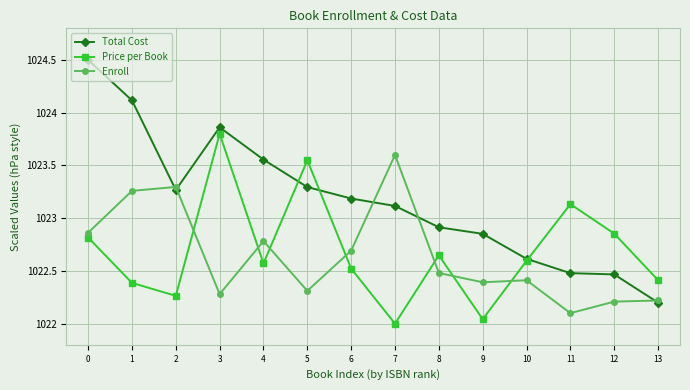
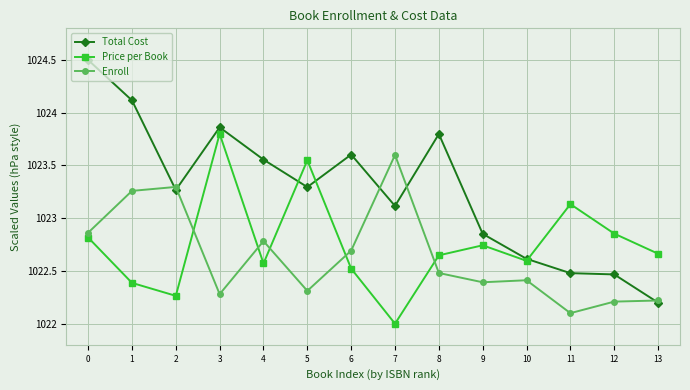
  {
    "Total Cost": {
      "1": 1024.12,
      "2": 1023.27,
      "3": 1023.86,
      "4": 1023.56,
      "5": 1023.30,
-     "6": 1023.19,
+     "6": 1023.60,
      "7": 1023.12,
-     "8": 1022.91,
+     "8": 1023.80,
      "9": 1022.85,
      "11": 1022.48,
      "12": 1022.47
    },
    "Price per Book": {
      "0": 1022.82,
      "1": 1022.39,
      "2": 1022.26,
      "3": 1023.80,
      "4": 1022.57,
      "5": 1023.55,
      "6": 1022.52,
      "7": 1022.00,
      "8": 1022.65,
-     "9": 1022.04,
+     "9": 1022.74,
      "11": 1023.13,
      "12": 1022.85,
-     "13": 1022.41
+     "13": 1022.66
    },
    "Enroll": {
      "0": 1022.86,
      "1": 1023.26,
      "2": 1023.30,
      "3": 1022.28,
      "4": 1022.78,
      "5": 1022.31,
      "6": 1022.69,
      "7": 1023.60,
      "8": 1022.48,
      "9": 1022.39,
      "10": 1022.41,
      "11": 1022.10,
      "12": 1022.21
    }
  }
